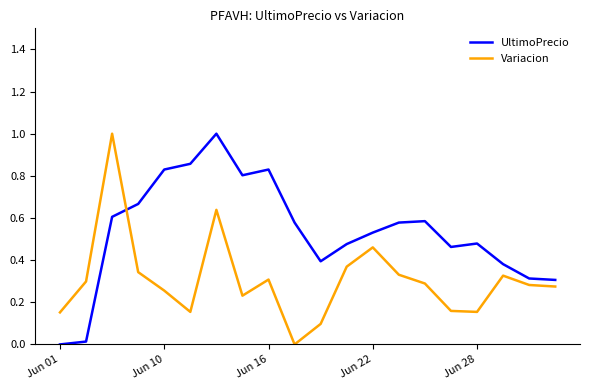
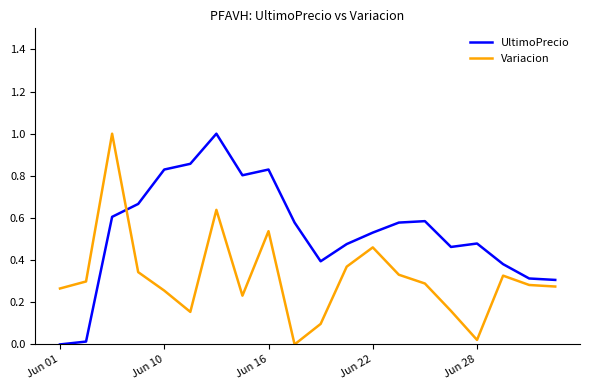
  {
    "UltimoPrecio": {
      "Jun 01": 0.00,
      "Jun 10": 0.83,
      "Jun 16": 0.83,
      "Jun 22": 0.53,
      "Jun 28": 0.48
    },
    "Variacion": {
-     "Jun 01": 0.15,
+     "Jun 01": 0.27,
      "Jun 10": 0.26,
-     "Jun 16": 0.31,
+     "Jun 16": 0.54,
      "Jun 22": 0.46,
-     "Jun 28": 0.15
+     "Jun 28": 0.02
    }
  }
